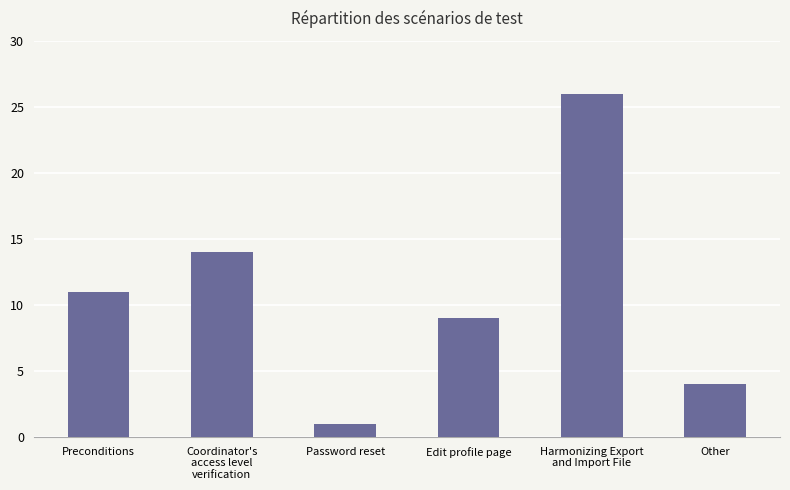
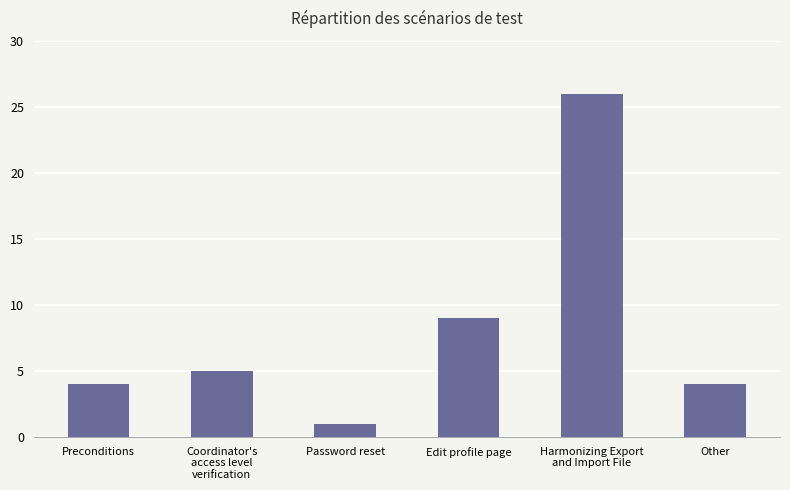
  {
-   "Preconditions": 11,
-   "Coordinator's access level verification": 14,
+   "Preconditions": 4,
+   "Coordinator's access level verification": 5,
    "Password reset": 1,
    "Edit profile page": 9,
    "Harmonizing Export and Import File": 26,
    "Other": 4
  }
